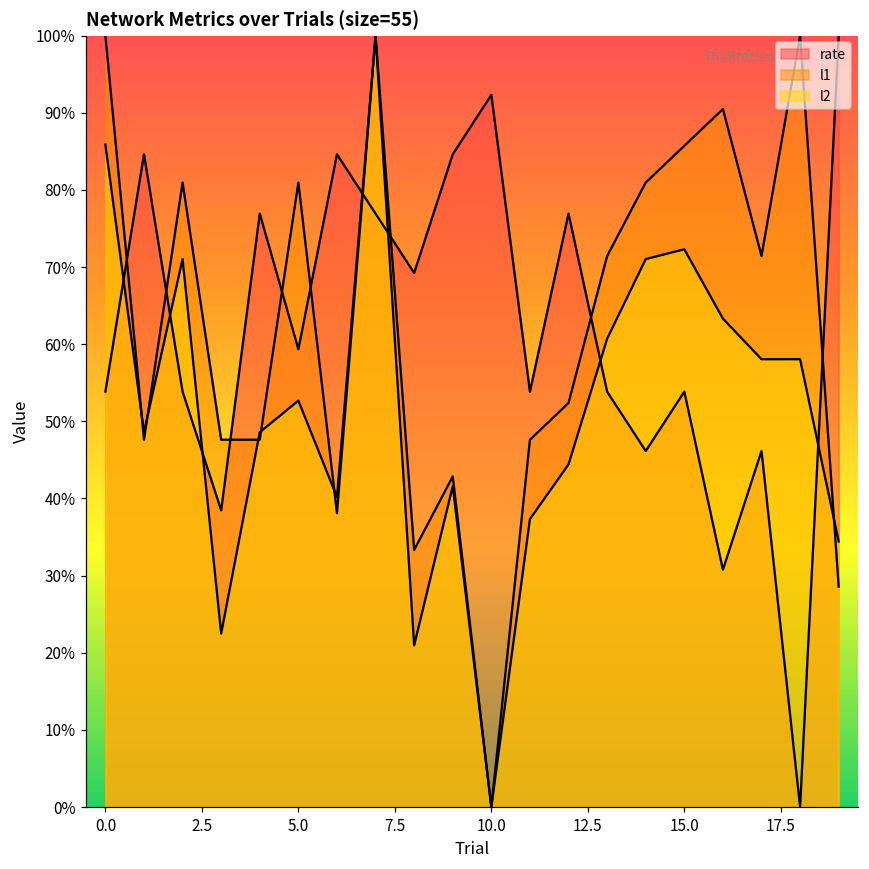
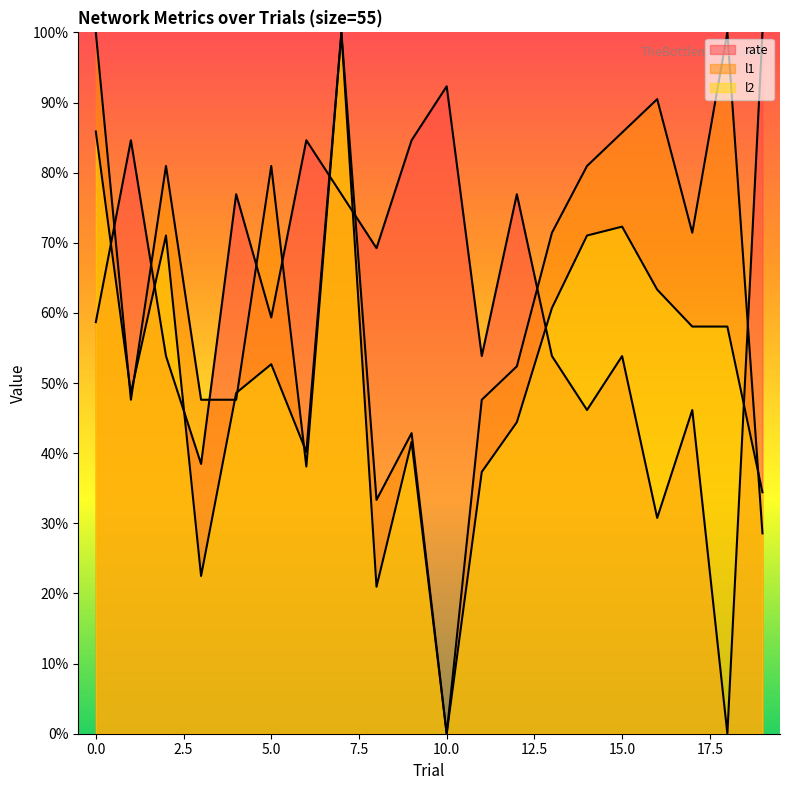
  {
    "rate": {
-     "0.0": "54%",
+     "0.0": "59%",
      "5.0": "59%",
      "10.0": "92%",
      "15.0": "54%"
    }
  }
